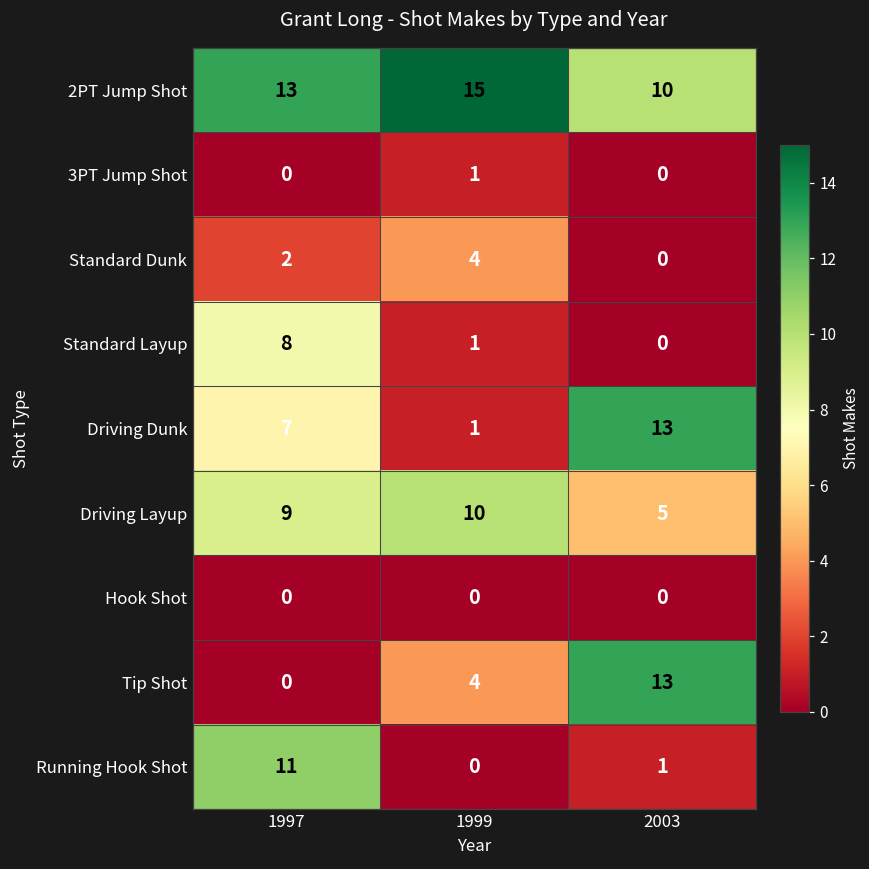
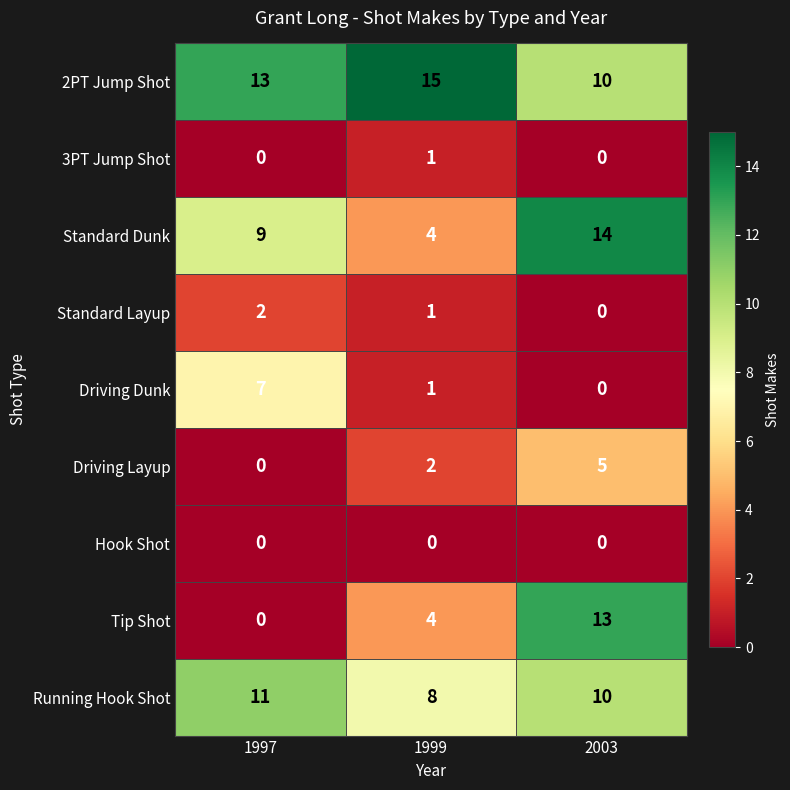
  {
    "2PT Jump Shot": {
      "1997": 13,
      "1999": 15,
      "2003": 10
    },
    "3PT Jump Shot": {
      "1997": 0,
      "1999": 1,
      "2003": 0
    },
    "Standard Dunk": {
-     "1997": 2,
+     "1997": 9,
      "1999": 4,
-     "2003": 0
+     "2003": 14
    },
    "Standard Layup": {
-     "1997": 8,
+     "1997": 2,
      "1999": 1,
      "2003": 0
    },
    "Driving Dunk": {
      "1997": 7,
      "1999": 1,
-     "2003": 13
+     "2003": 0
    },
    "Driving Layup": {
-     "1997": 9,
-     "1999": 10,
+     "1997": 0,
+     "1999": 2,
      "2003": 5
    },
    "Hook Shot": {
      "1997": 0,
      "1999": 0,
      "2003": 0
    },
    "Tip Shot": {
      "1997": 0,
      "1999": 4,
      "2003": 13
    },
    "Running Hook Shot": {
      "1997": 11,
-     "1999": 0,
-     "2003": 1
+     "1999": 8,
+     "2003": 10
    }
  }
